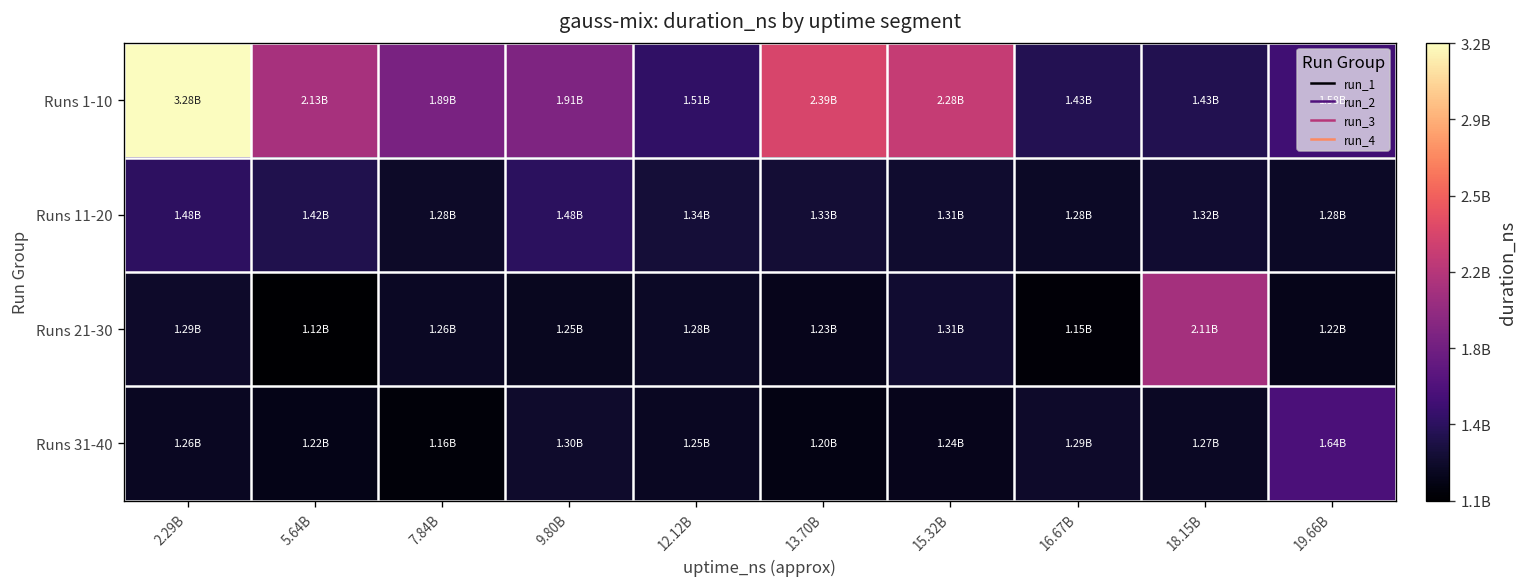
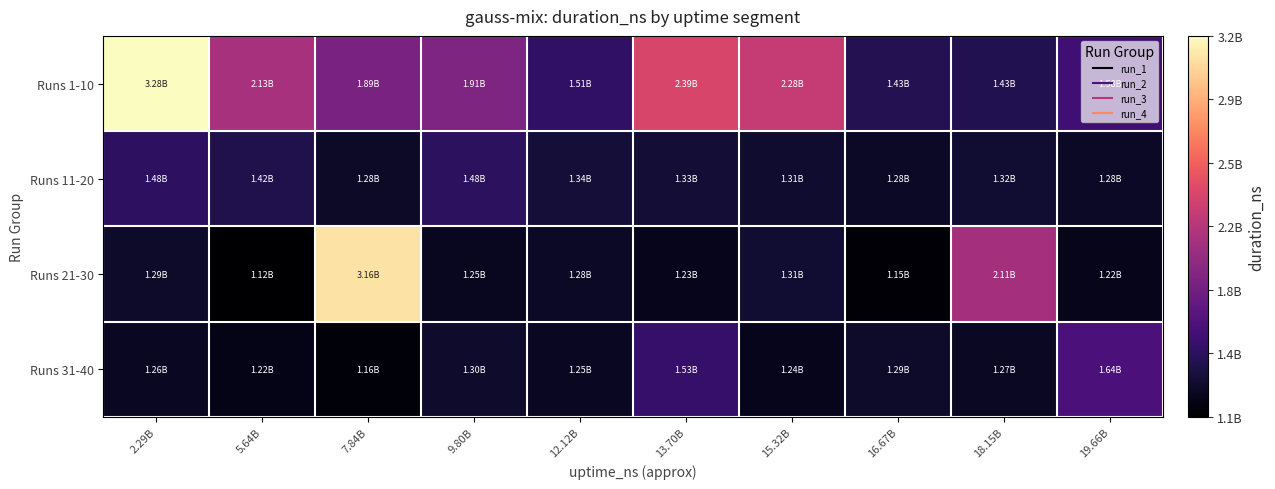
  {
    "Runs 1-10": {
      "2.29B": "3.28B",
      "5.64B": "2.13B",
      "7.84B": "1.89B",
      "9.80B": "1.91B",
      "12.12B": "1.51B",
      "13.70B": "2.39B",
      "15.32B": "2.28B",
      "16.67B": "1.43B",
      "18.15B": "1.43B"
    },
    "Runs 11-20": {
      "2.29B": "1.48B",
      "5.64B": "1.42B",
      "7.84B": "1.28B",
      "9.80B": "1.48B",
      "12.12B": "1.34B",
      "13.70B": "1.33B",
      "15.32B": "1.31B",
      "16.67B": "1.28B",
      "18.15B": "1.32B",
      "19.66B": "1.28B"
    },
    "Runs 21-30": {
      "2.29B": "1.29B",
      "5.64B": "1.12B",
-     "7.84B": "1.26B",
+     "7.84B": "3.16B",
      "9.80B": "1.25B",
      "12.12B": "1.28B",
      "13.70B": "1.23B",
      "15.32B": "1.31B",
      "16.67B": "1.15B",
      "18.15B": "2.11B",
      "19.66B": "1.22B"
    },
    "Runs 31-40": {
      "2.29B": "1.26B",
      "5.64B": "1.22B",
      "7.84B": "1.16B",
      "9.80B": "1.30B",
      "12.12B": "1.25B",
-     "13.70B": "1.20B",
+     "13.70B": "1.53B",
      "15.32B": "1.24B",
      "16.67B": "1.29B",
      "18.15B": "1.27B",
      "19.66B": "1.64B"
    }
  }
